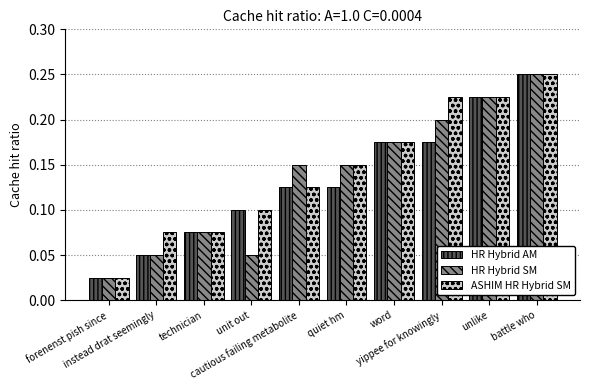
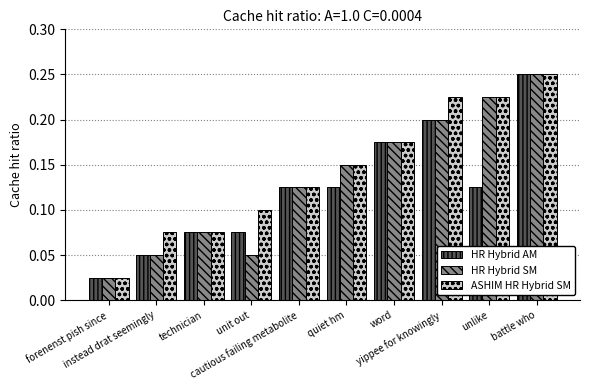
  {
    "HR Hybrid AM": {
      "forenenst pish since": 0.03,
      "instead drat seemingly": 0.05,
      "technician": 0.08,
-     "unit out": 0.10,
+     "unit out": 0.08,
      "cautious failing metabolite": 0.13,
      "quiet hm": 0.13,
      "word": 0.18,
-     "yippee for knowingly": 0.18,
-     "unlike": 0.23,
+     "yippee for knowingly": 0.20,
+     "unlike": 0.13,
      "battle who": 0.25
    },
    "HR Hybrid SM": {
      "forenenst pish since": 0.03,
      "instead drat seemingly": 0.05,
      "technician": 0.08,
      "unit out": 0.05,
-     "cautious failing metabolite": 0.15,
+     "cautious failing metabolite": 0.13,
      "quiet hm": 0.15,
      "word": 0.18,
      "yippee for knowingly": 0.20,
      "unlike": 0.23,
      "battle who": 0.25
    },
    "ASHIM HR Hybrid SM": {
      "forenenst pish since": 0.03,
      "instead drat seemingly": 0.08,
      "technician": 0.08,
      "unit out": 0.10,
      "cautious failing metabolite": 0.13,
      "quiet hm": 0.15,
      "word": 0.18,
      "yippee for knowingly": 0.23,
      "unlike": 0.23,
      "battle who": 0.25
    }
  }
